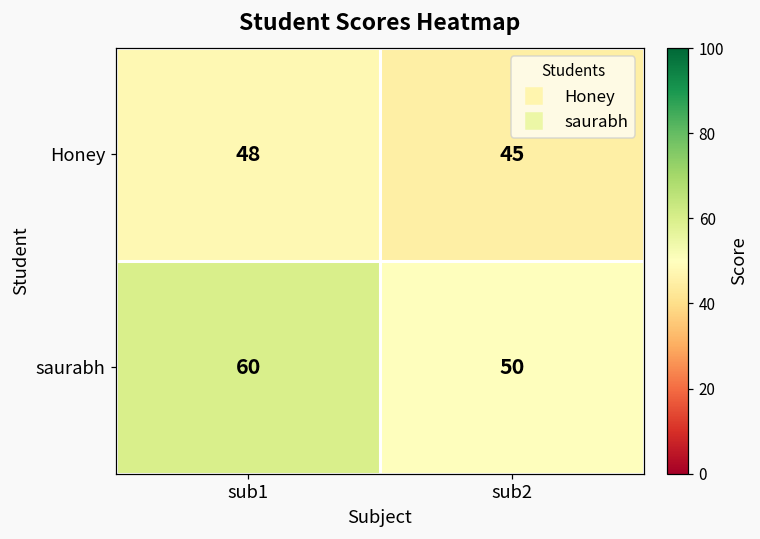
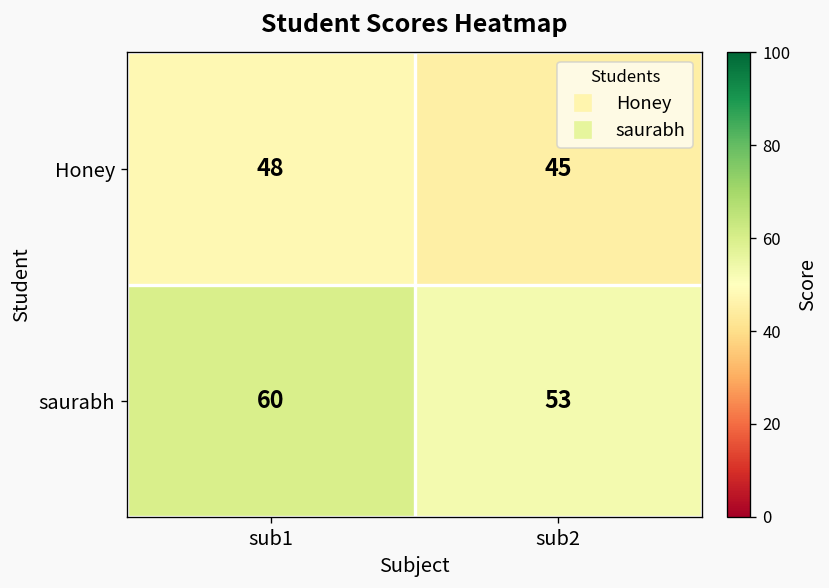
  {
    "Honey": {
      "sub1": 48,
      "sub2": 45
    },
    "saurabh": {
      "sub1": 60,
-     "sub2": 50
+     "sub2": 53
    }
  }
